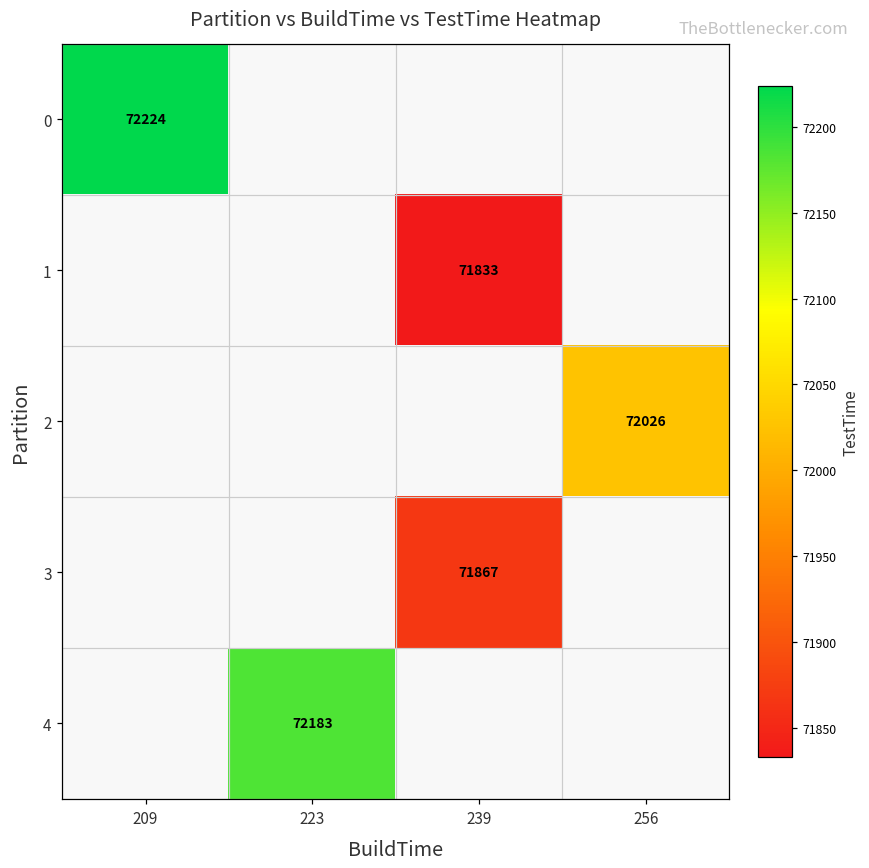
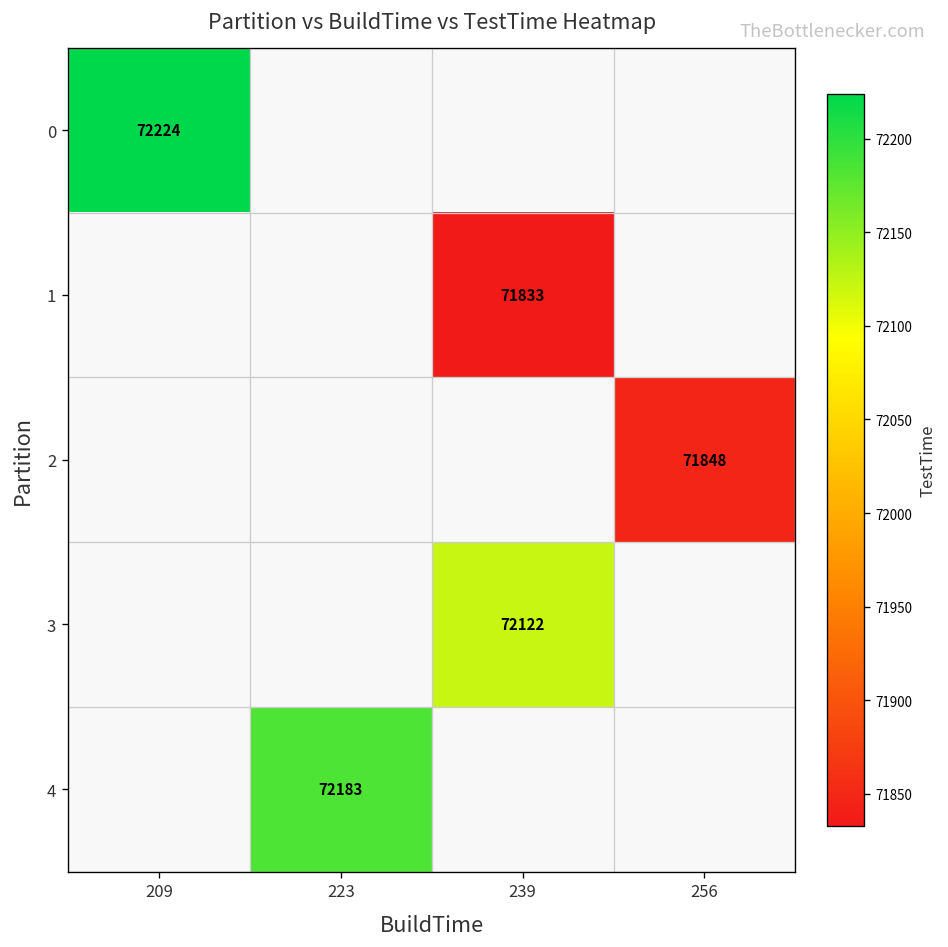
  {
    "0": {
      "209": 72224
    },
    "1": {
      "239": 71833
    },
    "2": {
-     "256": 72026
+     "256": 71848
    },
    "3": {
-     "239": 71867
+     "239": 72122
    },
    "4": {
      "223": 72183
    }
  }
